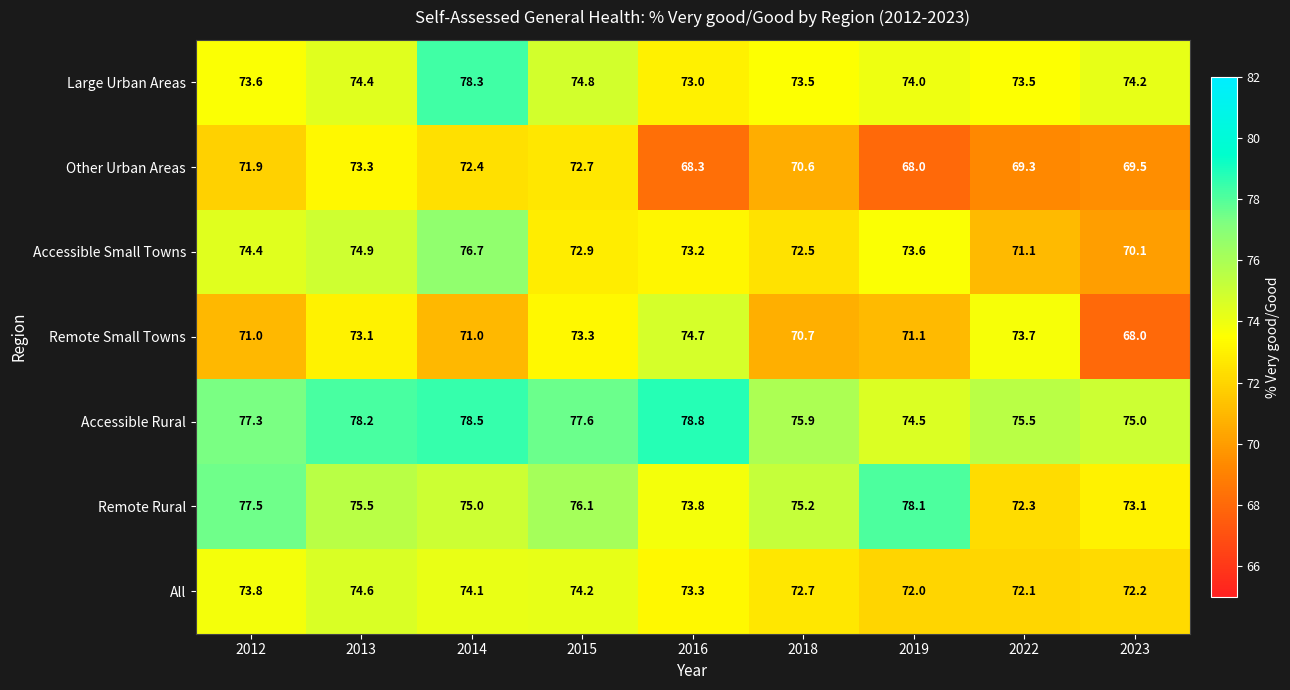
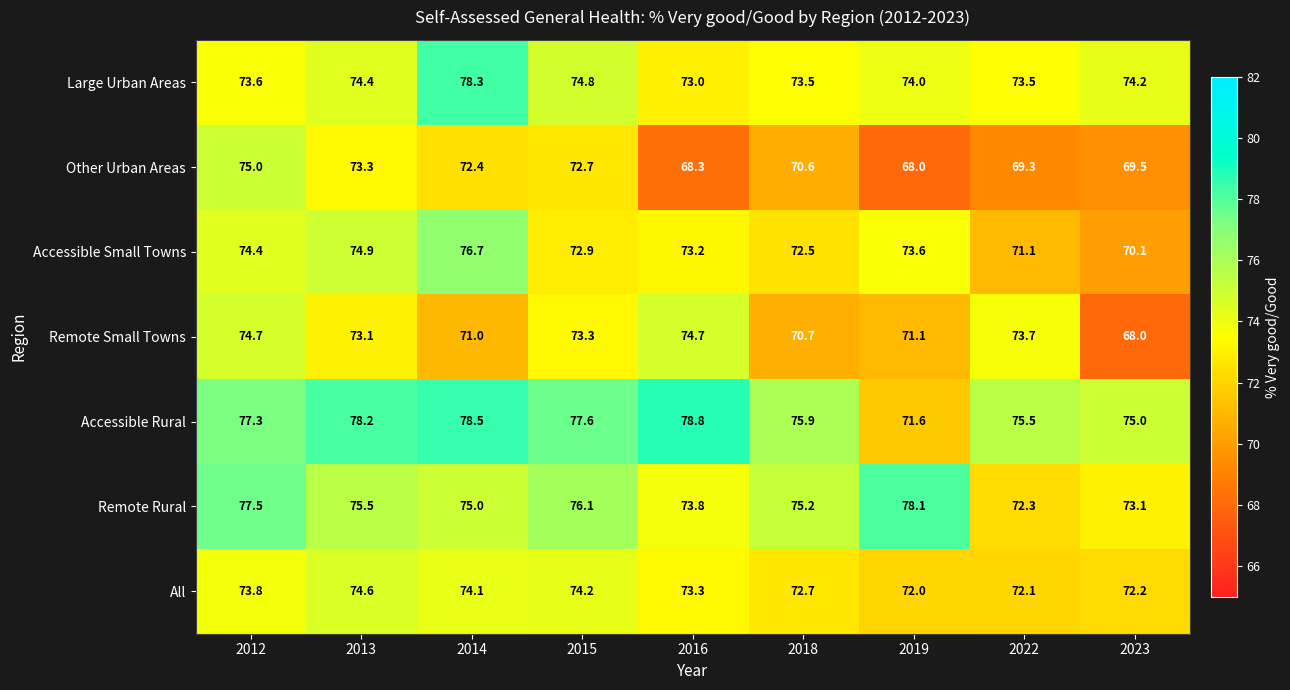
  {
    "Large Urban Areas": {
      "2012": 73.6,
      "2013": 74.4,
      "2014": 78.3,
      "2015": 74.8,
      "2016": 73.0,
      "2018": 73.5,
      "2019": 74.0,
      "2022": 73.5,
      "2023": 74.2
    },
    "Other Urban Areas": {
-     "2012": 71.9,
+     "2012": 75.0,
      "2013": 73.3,
      "2014": 72.4,
      "2015": 72.7,
      "2016": 68.3,
      "2018": 70.6,
      "2019": 68.0,
      "2022": 69.3,
      "2023": 69.5
    },
    "Accessible Small Towns": {
      "2012": 74.4,
      "2013": 74.9,
      "2014": 76.7,
      "2015": 72.9,
      "2016": 73.2,
      "2018": 72.5,
      "2019": 73.6,
      "2022": 71.1,
      "2023": 70.1
    },
    "Remote Small Towns": {
-     "2012": 71.0,
+     "2012": 74.7,
      "2013": 73.1,
      "2014": 71.0,
      "2015": 73.3,
      "2016": 74.7,
      "2018": 70.7,
      "2019": 71.1,
      "2022": 73.7,
      "2023": 68.0
    },
    "Accessible Rural": {
      "2012": 77.3,
      "2013": 78.2,
      "2014": 78.5,
      "2015": 77.6,
      "2016": 78.8,
      "2018": 75.9,
-     "2019": 74.5,
+     "2019": 71.6,
      "2022": 75.5,
      "2023": 75.0
    },
    "Remote Rural": {
      "2012": 77.5,
      "2013": 75.5,
      "2014": 75.0,
      "2015": 76.1,
      "2016": 73.8,
      "2018": 75.2,
      "2019": 78.1,
      "2022": 72.3,
      "2023": 73.1
    },
    "All": {
      "2012": 73.8,
      "2013": 74.6,
      "2014": 74.1,
      "2015": 74.2,
      "2016": 73.3,
      "2018": 72.7,
      "2019": 72.0,
      "2022": 72.1,
      "2023": 72.2
    }
  }
